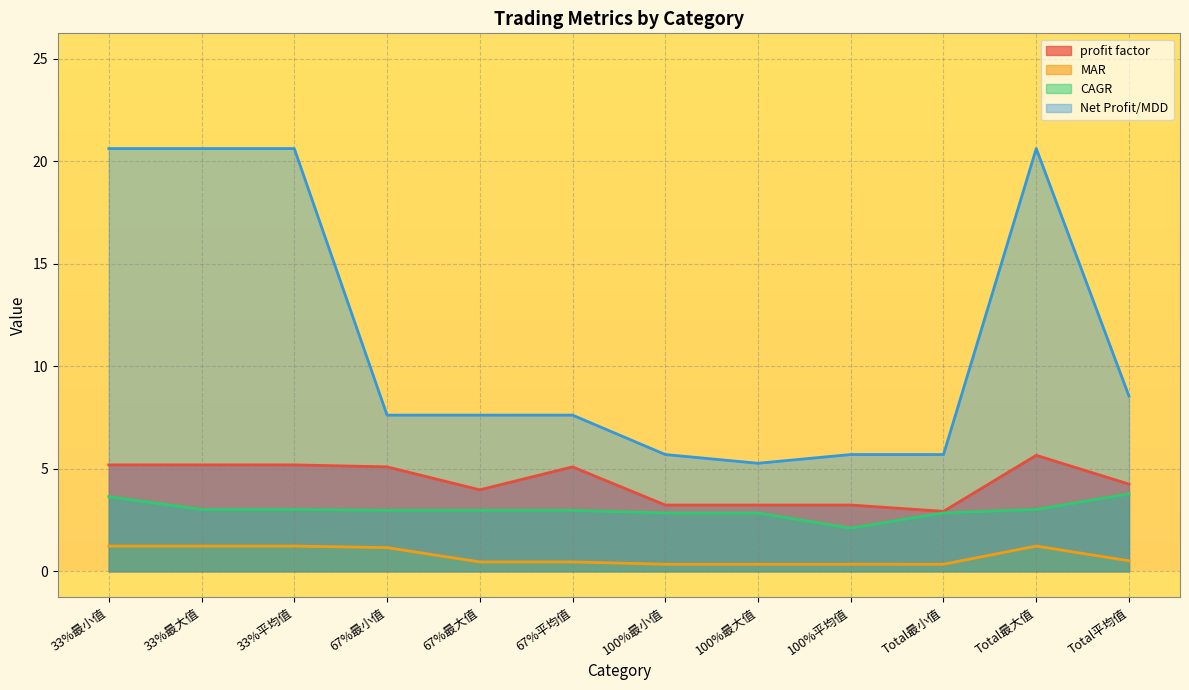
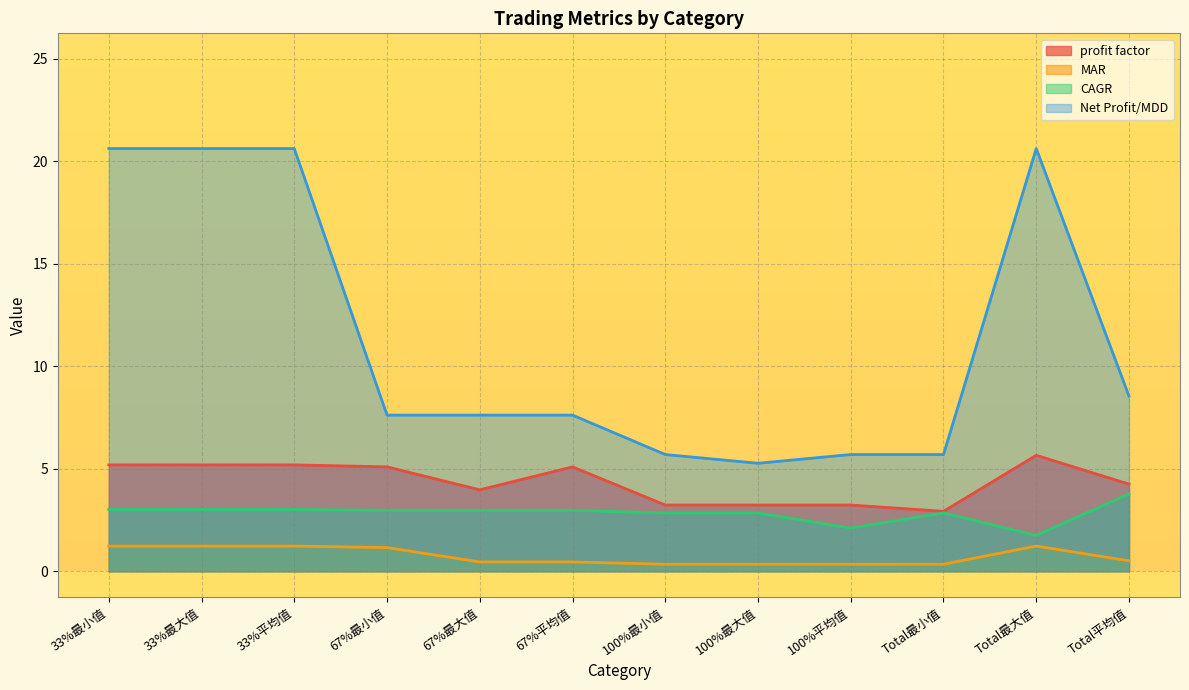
  {
    "profit factor": {
      "33%最小值": 5.2,
      "33%最大值": 5.2,
      "33%平均值": 5.2,
      "67%最小值": 5.1,
      "67%最大值": 4.0,
      "67%平均值": 5.1,
      "100%最小值": 3.2,
      "100%最大值": 3.2,
      "100%平均值": 3.2,
      "Total最大值": 5.7,
      "Total平均值": 4.3
    },
    "MAR": {
      "33%最小值": 1.2,
      "33%最大值": 1.2,
      "33%平均值": 1.2,
      "67%最小值": 1.2,
      "67%最大值": 0.5,
      "67%平均值": 0.5,
      "100%最小值": 0.3,
      "100%最大值": 0.3,
      "100%平均值": 0.3,
      "Total最小值": 0.3,
      "Total最大值": 1.2,
      "Total平均值": 0.5
    },
    "CAGR": {
-     "33%最小值": 3.6,
+     "33%最小值": 3.0,
      "33%最大值": 3.0,
      "33%平均值": 3.0,
      "67%最小值": 3.0,
      "67%最大值": 3.0,
      "67%平均值": 3.0,
      "100%最小值": 2.8,
      "100%最大值": 2.8,
      "100%平均值": 2.1,
-     "Total最大值": 3.0,
+     "Total最大值": 1.7,
      "Total平均值": 3.8
    },
    "Net Profit/MDD": {
      "33%最小值": 20.6,
      "33%最大值": 20.6,
      "33%平均值": 20.6,
      "67%最小值": 7.6,
      "67%最大值": 7.6,
      "67%平均值": 7.6,
      "100%最小值": 5.7,
      "100%最大值": 5.3,
      "100%平均值": 5.7,
      "Total最小值": 5.7,
      "Total最大值": 20.6,
      "Total平均值": 8.5
    }
  }
